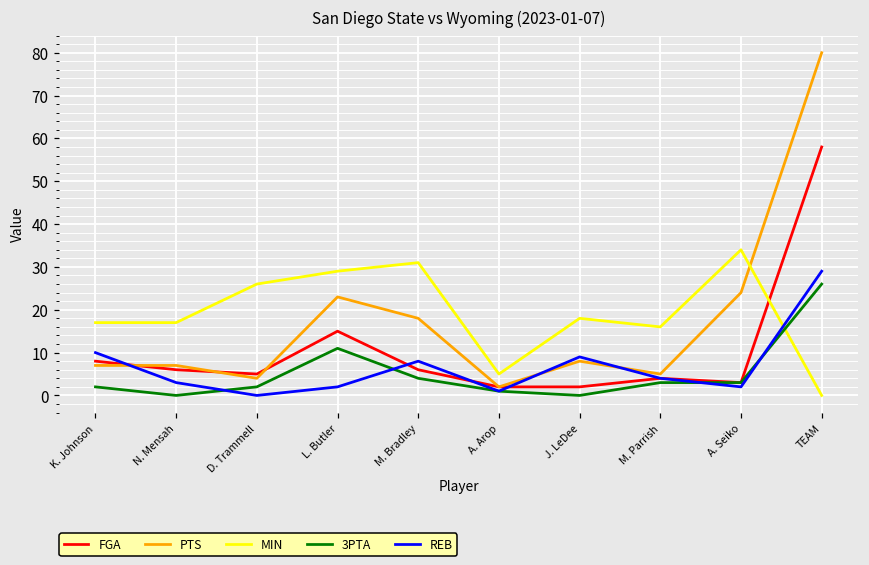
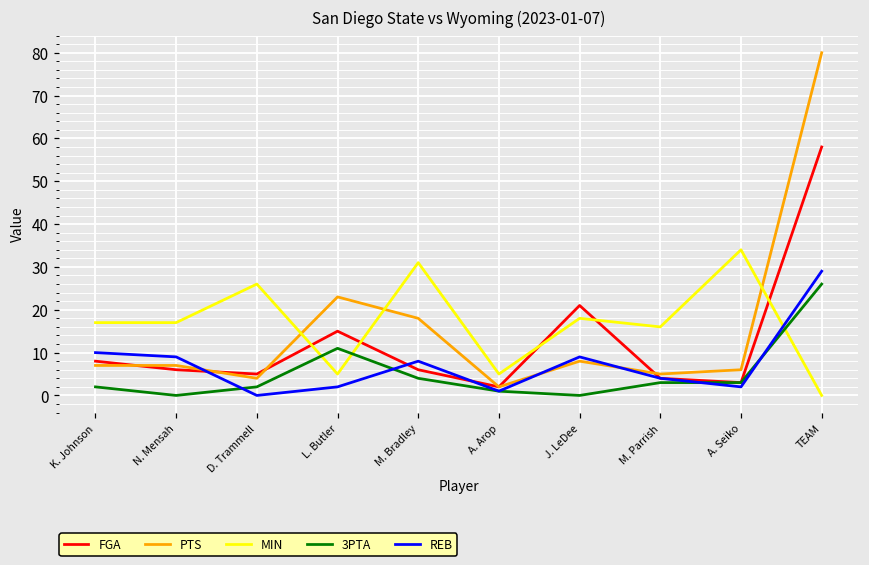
  {
    "FGA": {
      "K. Johnson": 8,
      "N. Mensah": 6,
      "D. Trammell": 5,
      "L. Butler": 15,
      "M. Bradley": 6,
-     "J. LeDee": 2,
+     "J. LeDee": 21,
      "TEAM": 58
    },
    "PTS": {
      "K. Johnson": 7,
      "N. Mensah": 7,
      "D. Trammell": 4,
      "L. Butler": 23,
      "M. Bradley": 18,
      "J. LeDee": 8,
      "M. Parrish": 5,
-     "A. Seiko": 24,
+     "A. Seiko": 6,
      "TEAM": 80
    },
    "MIN": {
      "K. Johnson": 17,
      "N. Mensah": 17,
      "D. Trammell": 26,
-     "L. Butler": 29,
+     "L. Butler": 5,
      "M. Bradley": 31,
      "A. Arop": 5,
      "J. LeDee": 18,
      "M. Parrish": 16,
      "A. Seiko": 34,
      "TEAM": 0
    },
    "3PTA": {
      "K. Johnson": 2,
      "N. Mensah": 0,
      "D. Trammell": 2,
      "L. Butler": 11,
      "M. Bradley": 4,
      "J. LeDee": 0,
      "M. Parrish": 3,
      "TEAM": 26
    },
    "REB": {
      "K. Johnson": 10,
-     "N. Mensah": 3,
+     "N. Mensah": 9,
      "D. Trammell": 0,
      "L. Butler": 2,
      "M. Bradley": 8,
      "J. LeDee": 9,
      "A. Seiko": 2,
      "TEAM": 29
    }
  }
